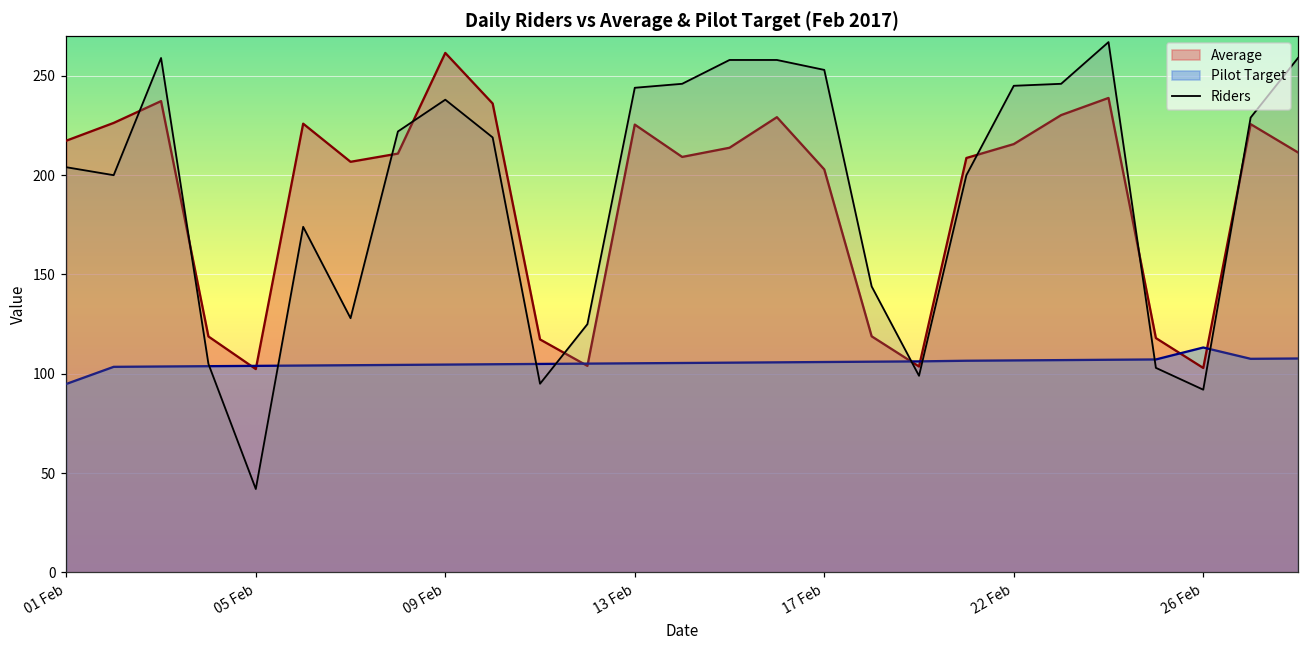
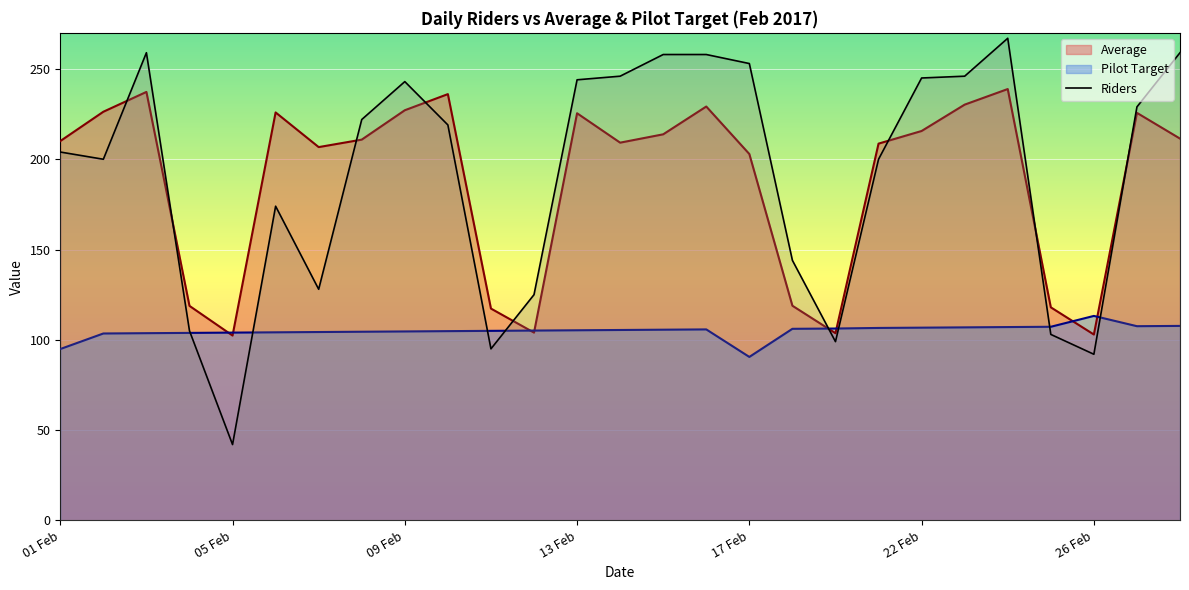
  {
    "Average": {
-     "01 Feb": 217,
+     "01 Feb": 210,
      "05 Feb": 102,
-     "09 Feb": 262,
+     "09 Feb": 227,
      "13 Feb": 225,
      "17 Feb": 203,
      "22 Feb": 216,
      "26 Feb": 103
    },
    "Pilot Target": {
      "01 Feb": 95,
      "05 Feb": 104,
      "09 Feb": 105,
      "13 Feb": 105,
-     "17 Feb": 106,
+     "17 Feb": 91,
      "22 Feb": 107,
      "26 Feb": 113
    },
    "Riders": {
      "01 Feb": 204,
      "05 Feb": 42,
-     "09 Feb": 238,
+     "09 Feb": 243,
      "13 Feb": 244,
      "17 Feb": 253,
      "22 Feb": 245,
      "26 Feb": 92
    }
  }
